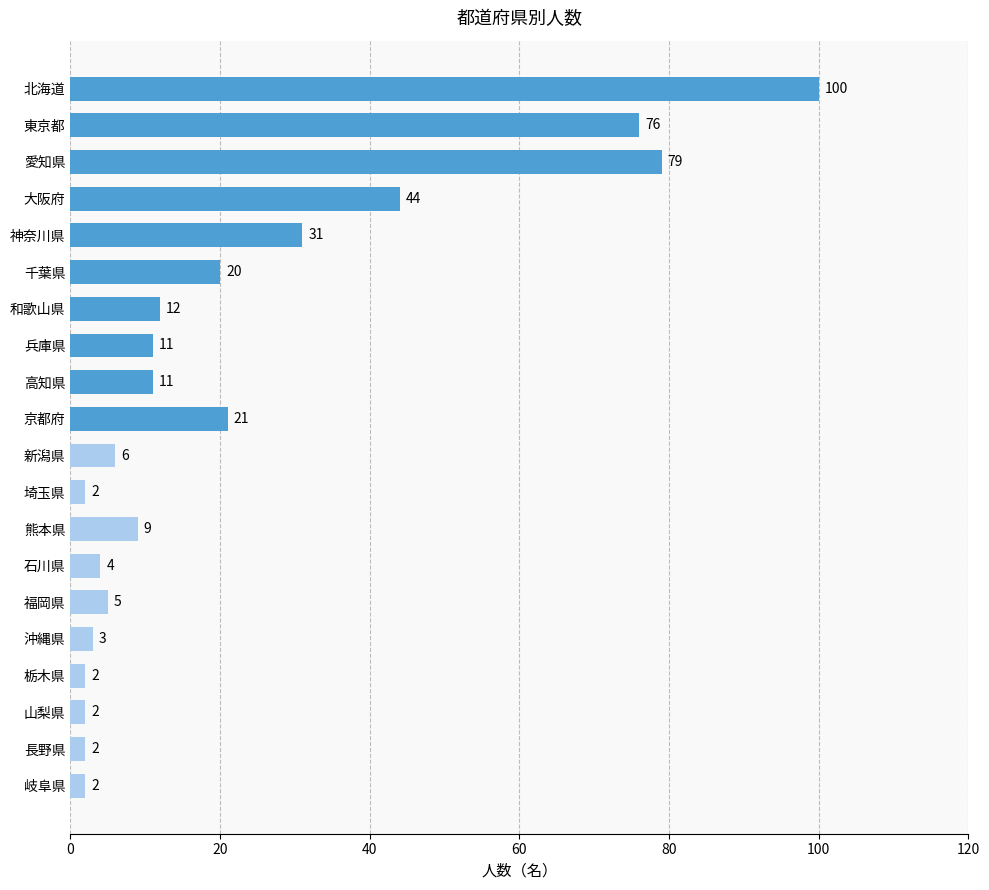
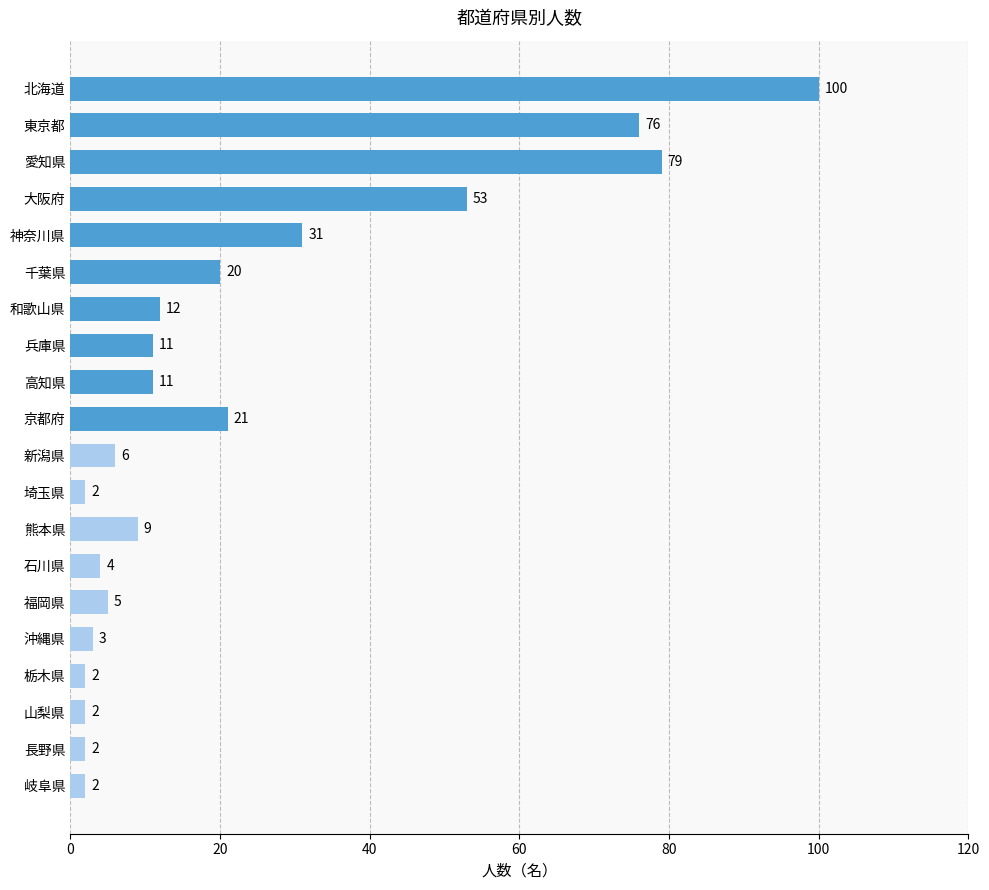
  {
    "北海道": 100,
    "東京都": 76,
    "愛知県": 79,
-   "大阪府": 44,
+   "大阪府": 53,
    "神奈川県": 31,
    "千葉県": 20,
    "和歌山県": 12,
    "兵庫県": 11,
    "高知県": 11,
    "京都府": 21,
    "新潟県": 6,
    "埼玉県": 2,
    "熊本県": 9,
    "石川県": 4,
    "福岡県": 5,
    "沖縄県": 3,
    "栃木県": 2,
    "山梨県": 2,
    "長野県": 2,
    "岐阜県": 2
  }
